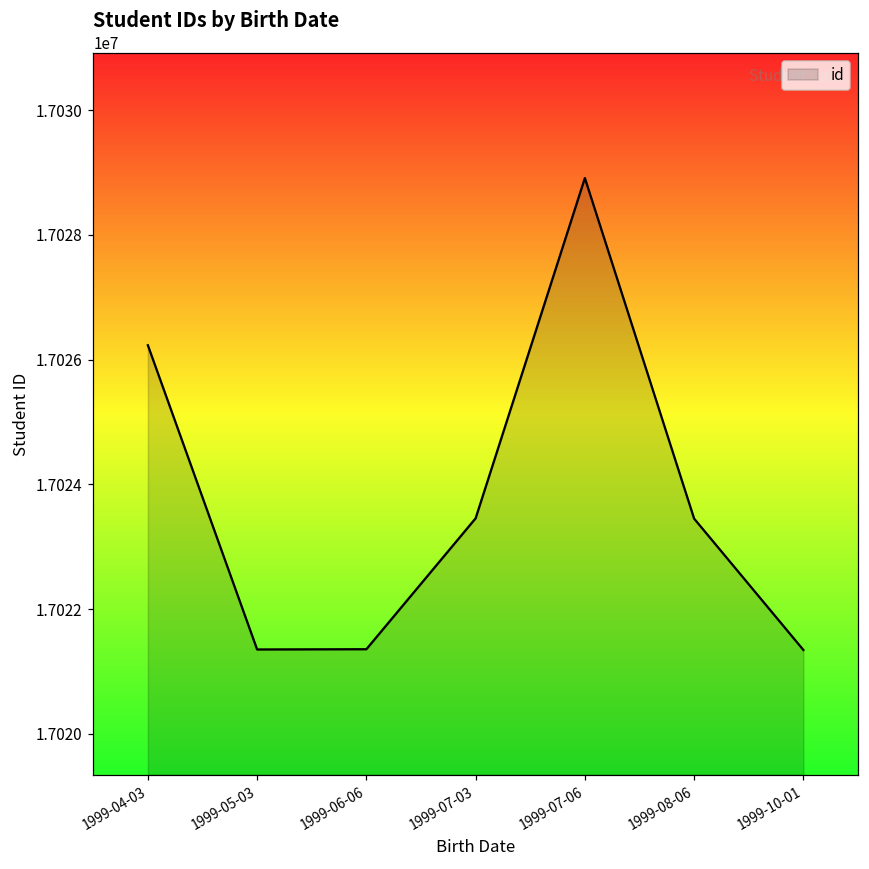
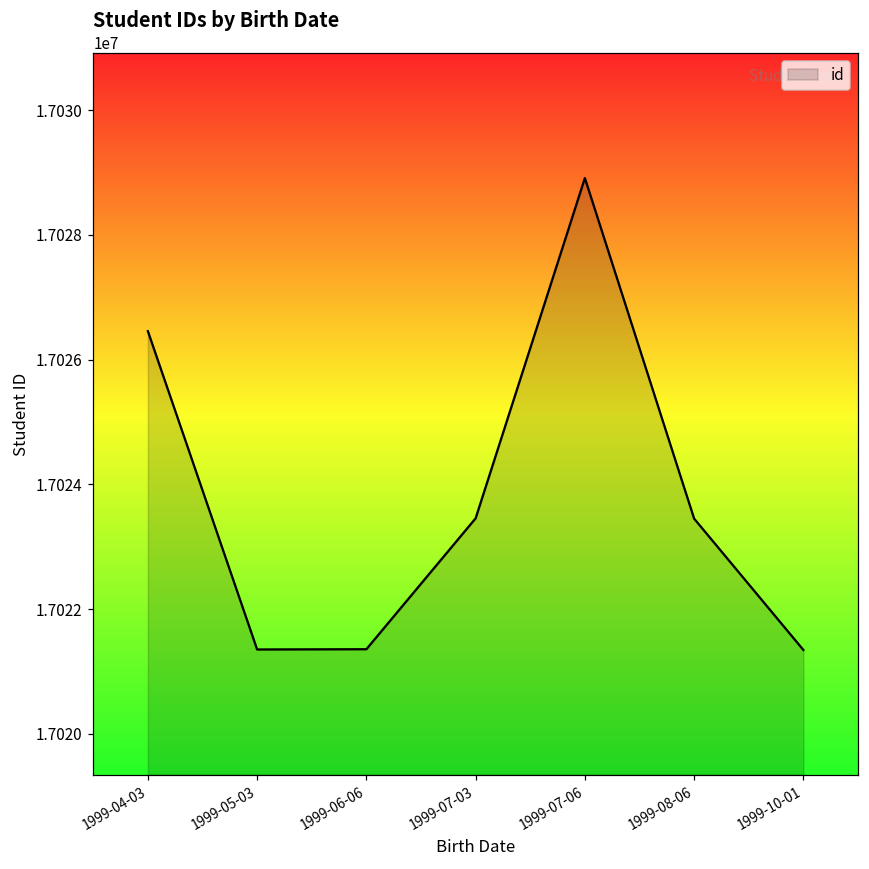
  {
-   "1999-04-03": 17026200,
+   "1999-04-03": 17026500,
    "1999-05-03": 17021400,
    "1999-06-06": 17021400,
    "1999-07-03": 17023500,
    "1999-07-06": 17028900,
    "1999-08-06": 17023500,
    "1999-10-01": 17021300
  }
